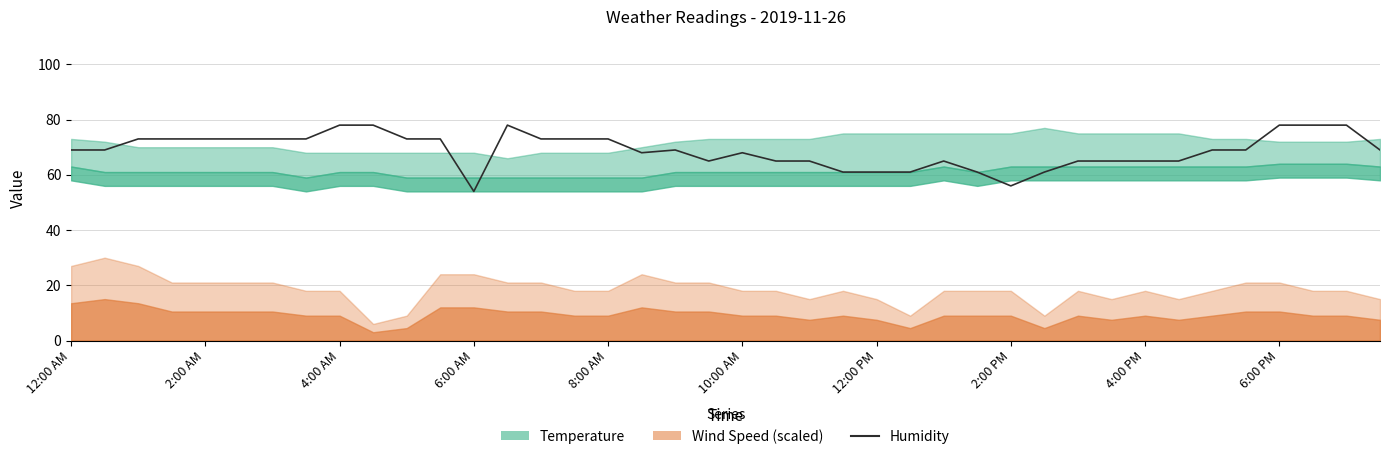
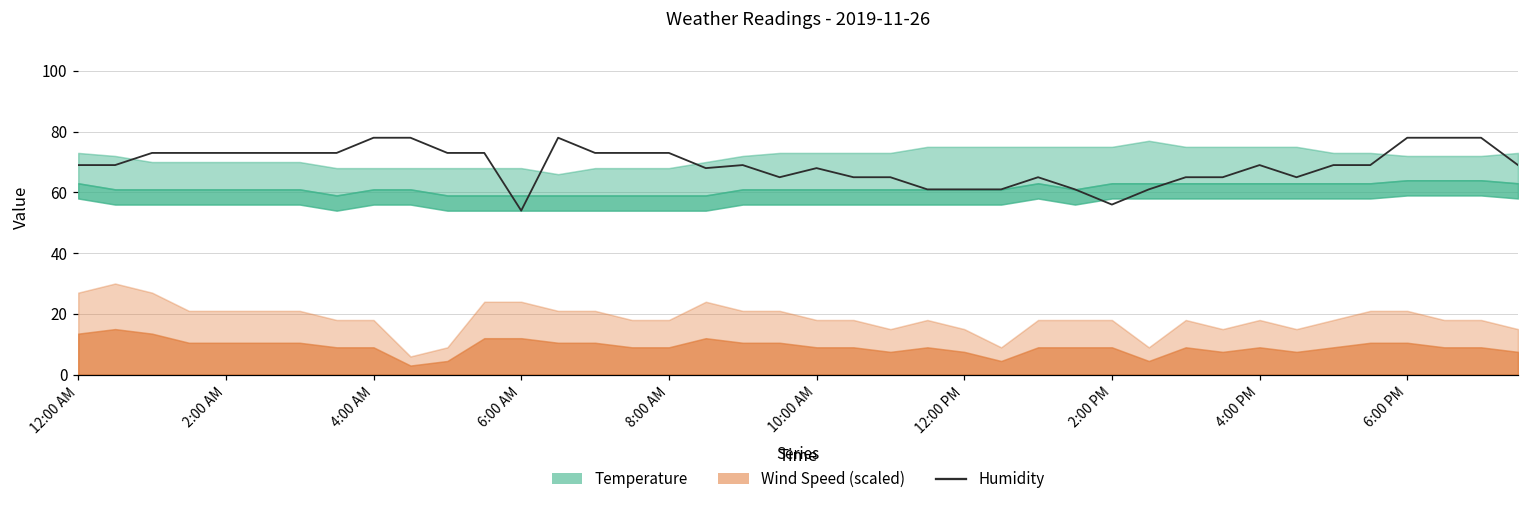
  {
    "Humidity": {
      "12:00 AM": 69,
      "2:00 AM": 73,
      "4:00 AM": 78,
      "6:00 AM": 54,
      "8:00 AM": 73,
      "10:00 AM": 68,
      "2:00 PM": 56,
-     "4:00 PM": 65,
+     "4:00 PM": 69,
      "6:00 PM": 78
    }
  }
